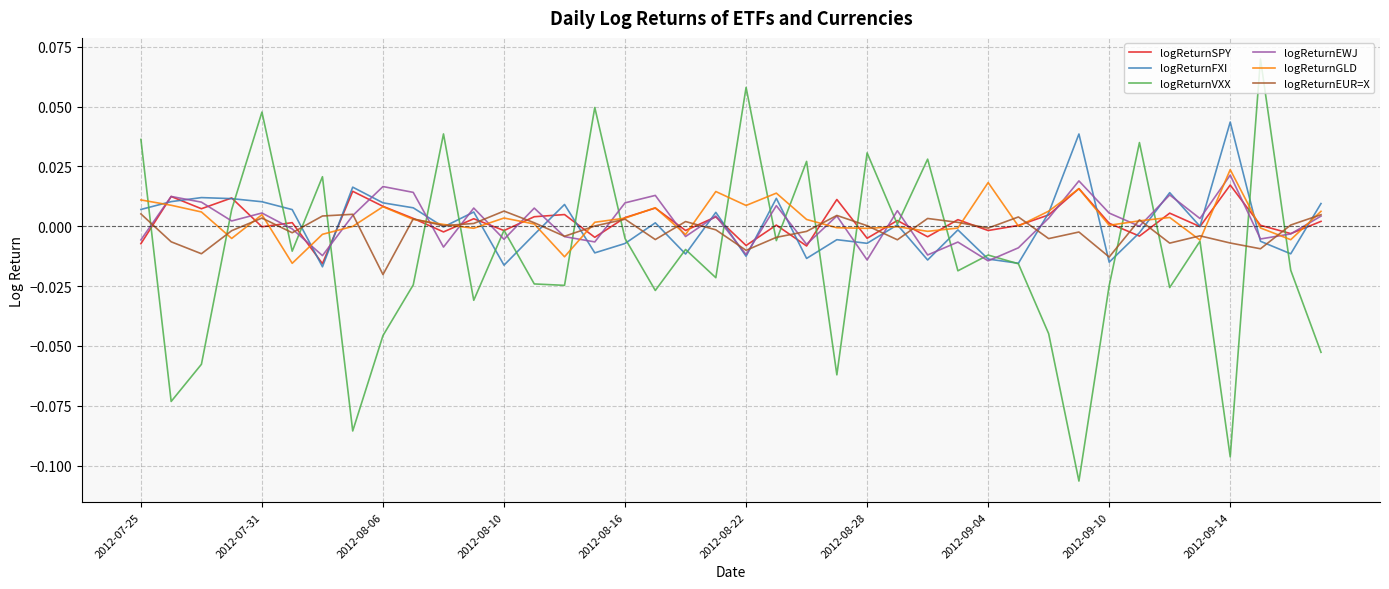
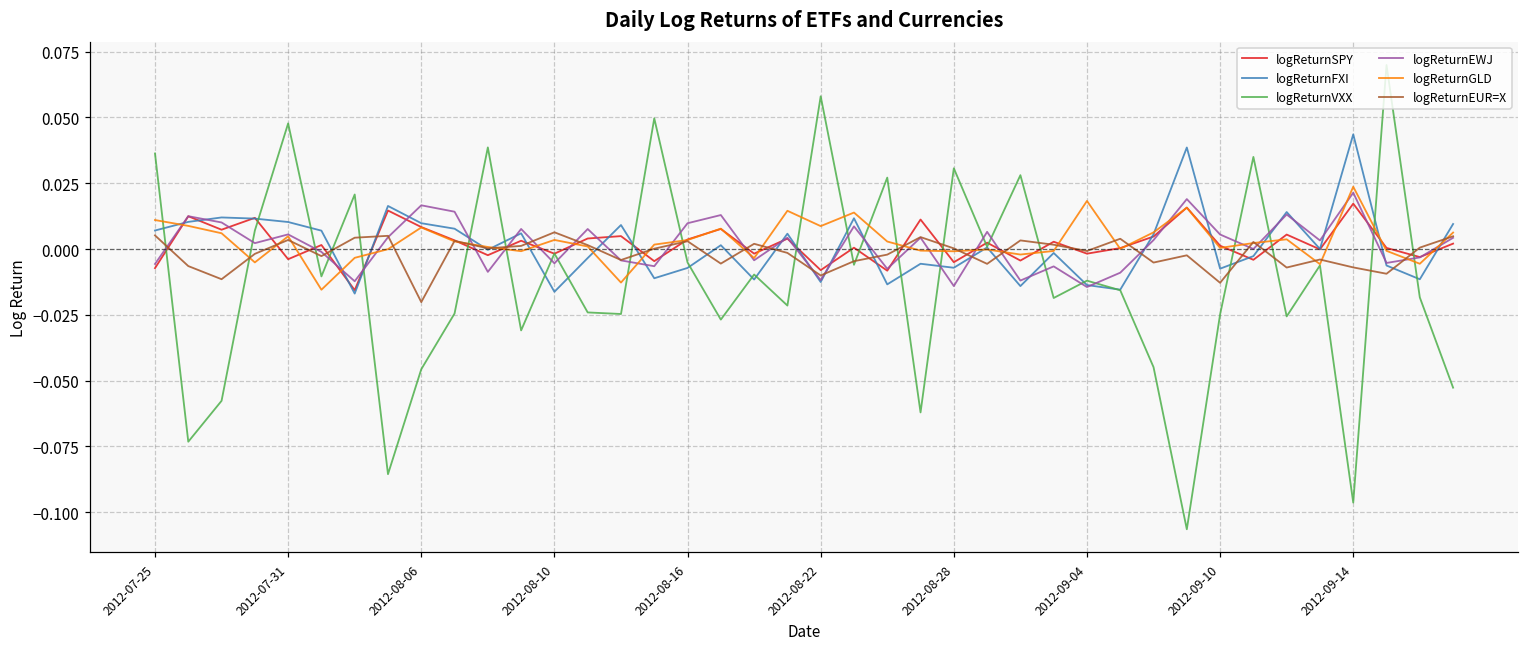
  {
    "logReturnSPY": {
      "2012-07-25": -0.007,
-     "2012-07-31": 0.000,
+     "2012-07-31": -0.004,
      "2012-08-22": -0.008,
      "2012-08-28": -0.005,
      "2012-09-14": 0.017
    },
    "logReturnFXI": {
      "2012-07-25": 0.007,
      "2012-07-31": 0.010,
      "2012-08-06": 0.010,
      "2012-08-10": -0.016,
      "2012-08-16": -0.007,
      "2012-08-28": -0.007,
-     "2012-09-10": -0.015,
+     "2012-09-10": -0.007,
      "2012-09-14": 0.044
    },
    "logReturnVXX": {
      "2012-07-25": 0.036,
      "2012-07-31": 0.048,
      "2012-08-06": -0.046,
      "2012-08-16": -0.005,
      "2012-08-22": 0.058,
      "2012-08-28": 0.031,
      "2012-09-04": -0.012,
      "2012-09-10": -0.025,
      "2012-09-14": -0.096
    },
    "logReturnEWJ": {
      "2012-07-25": -0.006,
      "2012-08-06": 0.017,
      "2012-08-10": -0.005,
      "2012-08-16": 0.010,
      "2012-08-28": -0.014,
      "2012-09-10": 0.006,
      "2012-09-14": 0.021
    },
    "logReturnGLD": {
      "2012-07-25": 0.011,
      "2012-08-10": 0.003,
      "2012-08-22": 0.009,
      "2012-08-28": -0.001,
      "2012-09-04": 0.018,
      "2012-09-14": 0.024
    },
    "logReturnEUR=X": {
      "2012-07-25": 0.005,
      "2012-07-31": 0.003,
      "2012-08-06": -0.020,
      "2012-08-10": 0.006,
      "2012-08-22": -0.010,
      "2012-08-28": 0.000,
      "2012-09-10": -0.013,
      "2012-09-14": -0.007
    }
  }
